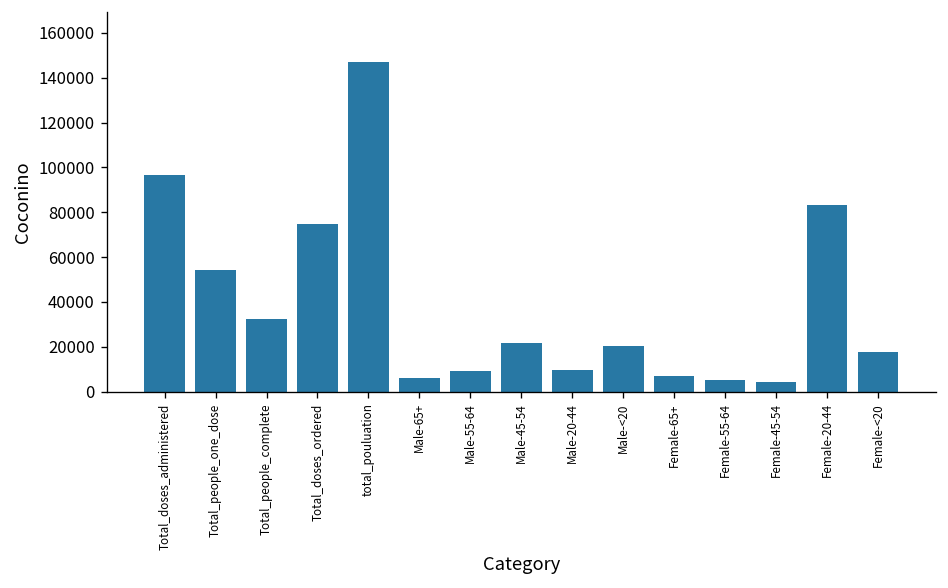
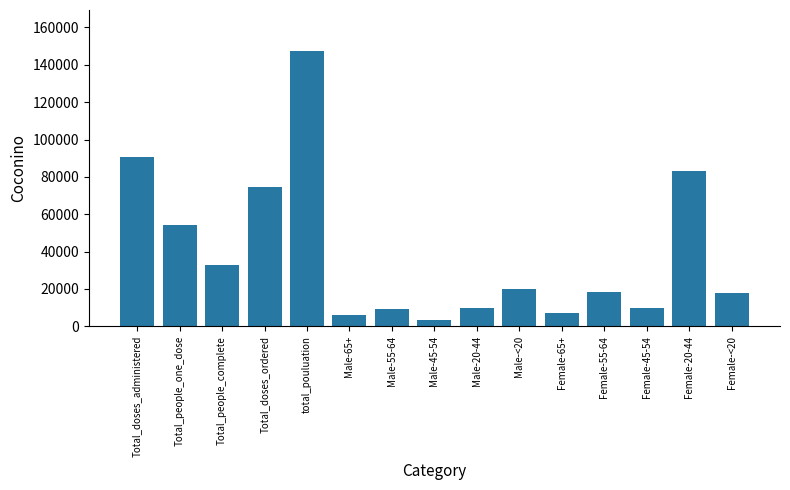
  {
-   "Total_doses_administered": 97000,
+   "Total_doses_administered": 91000,
    "Total_people_one_dose": 54000,
    "Total_people_complete": 33000,
    "Total_doses_ordered": 75000,
    "total_pouluation": 147000,
    "Male-65+": 6000,
    "Male-55-64": 9000,
-   "Male-45-54": 22000,
+   "Male-45-54": 4000,
    "Male-20-44": 10000,
    "Male-<20": 20000,
    "Female-65+": 7000,
-   "Female-55-64": 5000,
-   "Female-45-54": 4000,
+   "Female-55-64": 18000,
+   "Female-45-54": 10000,
    "Female-20-44": 83000,
    "Female-<20": 18000
  }
